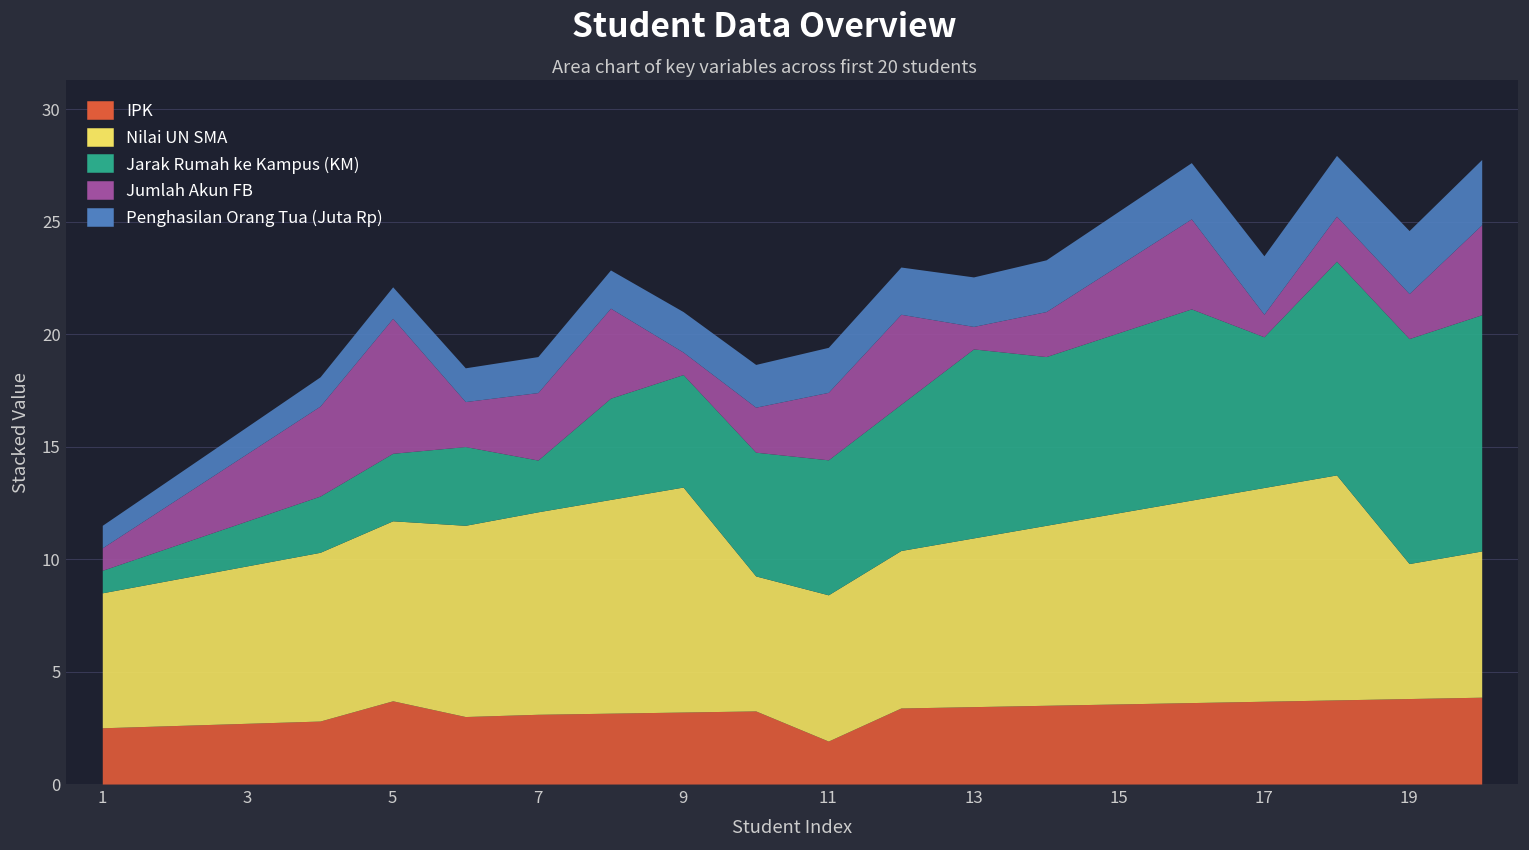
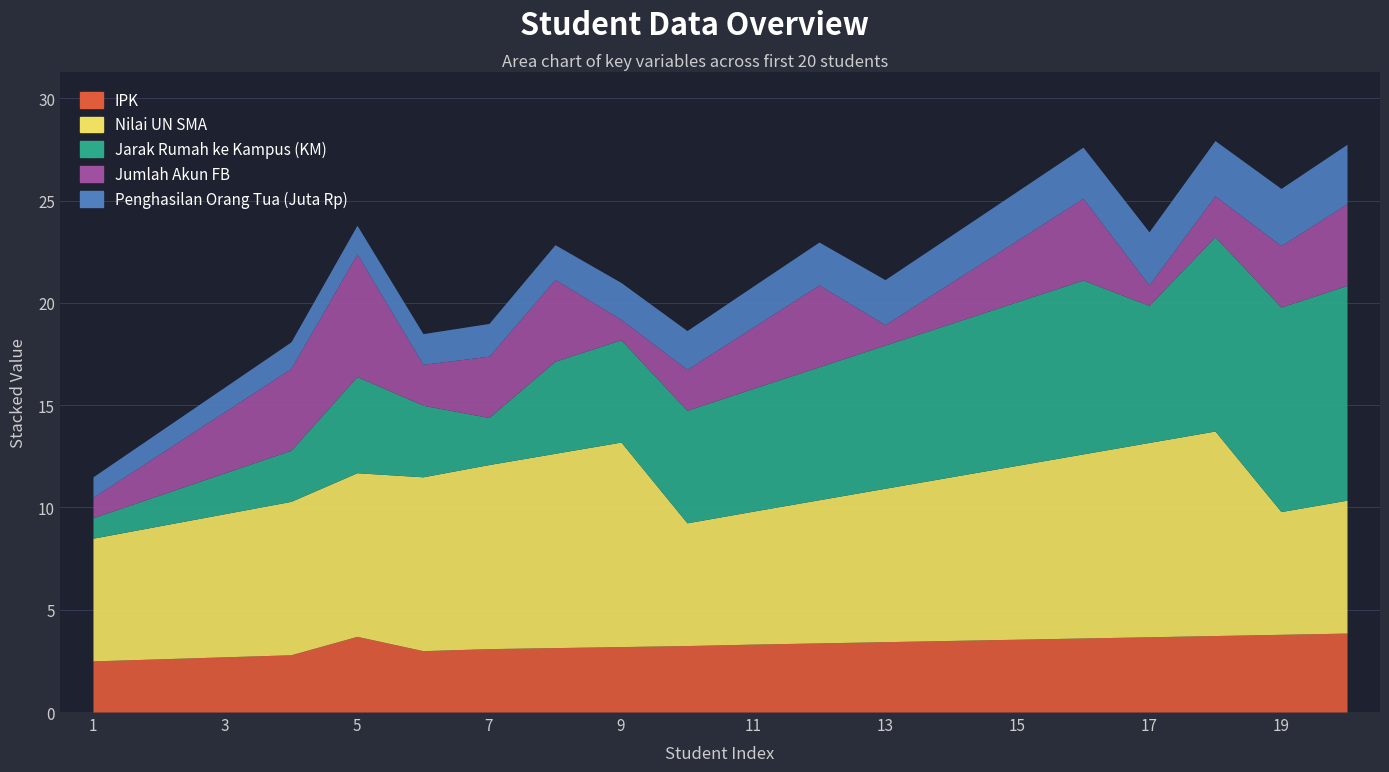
  {
    "IPK": {
      "1": 2.5,
      "3": 2.7,
      "5": 3.7,
      "7": 3.1,
      "9": 3.2,
-     "11": 1.9,
+     "11": 3.3,
      "13": 3.4,
      "15": 3.6,
      "17": 3.7,
      "19": 3.8
    },
    "Nilai UN SMA": {
      "1": 6.0,
      "3": 7.0,
      "5": 8.0,
      "7": 9.0,
      "9": 10.0,
      "11": 6.5,
      "13": 7.5,
      "15": 8.5,
      "17": 9.5,
      "19": 6.0
    },
    "Jarak Rumah ke Kampus (KM)": {
      "1": 1.0,
      "3": 2.0,
-     "5": 3.0,
+     "5": 4.7,
      "7": 2.3,
      "9": 5.0,
      "11": 6.0,
-     "13": 8.4,
+     "13": 7.0,
      "15": 8.0,
      "17": 6.7,
      "19": 10.0
    },
    "Jumlah Akun FB": {
      "1": 1,
      "3": 3,
      "5": 6,
      "7": 3,
      "9": 1,
      "11": 3,
      "13": 1,
      "15": 3,
      "17": 1,
-     "19": 2
+     "19": 3
    },
    "Penghasilan Orang Tua (Juta Rp)": {
      "1": 1.0,
      "3": 1.2,
      "5": 1.4,
      "7": 1.6,
      "9": 1.8,
      "11": 2.0,
      "13": 2.2,
      "15": 2.4,
      "17": 2.6,
      "19": 2.8
    }
  }
